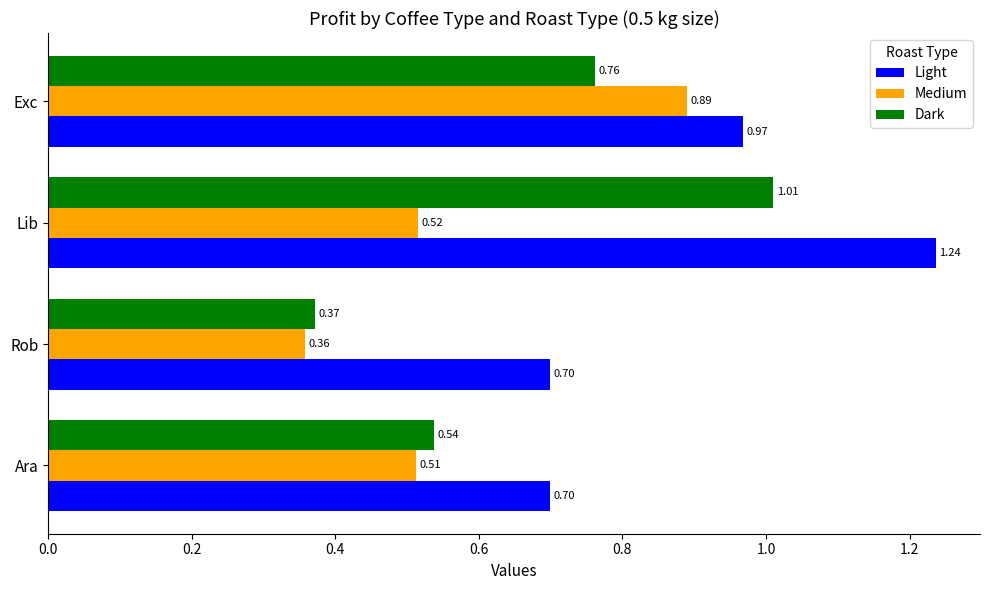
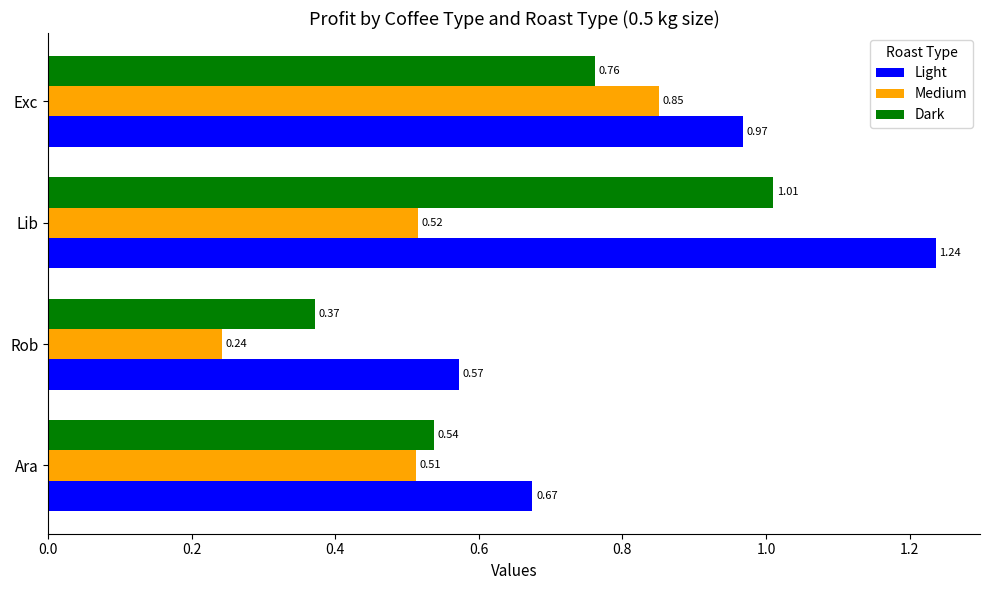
  {
    "Light": {
      "Exc": 0.97,
      "Lib": 1.24,
-     "Rob": 0.70,
-     "Ara": 0.70
+     "Rob": 0.57,
+     "Ara": 0.67
    },
    "Medium": {
-     "Exc": 0.89,
+     "Exc": 0.85,
      "Lib": 0.52,
-     "Rob": 0.36,
+     "Rob": 0.24,
      "Ara": 0.51
    },
    "Dark": {
      "Exc": 0.76,
      "Lib": 1.01,
      "Rob": 0.37,
      "Ara": 0.54
    }
  }
